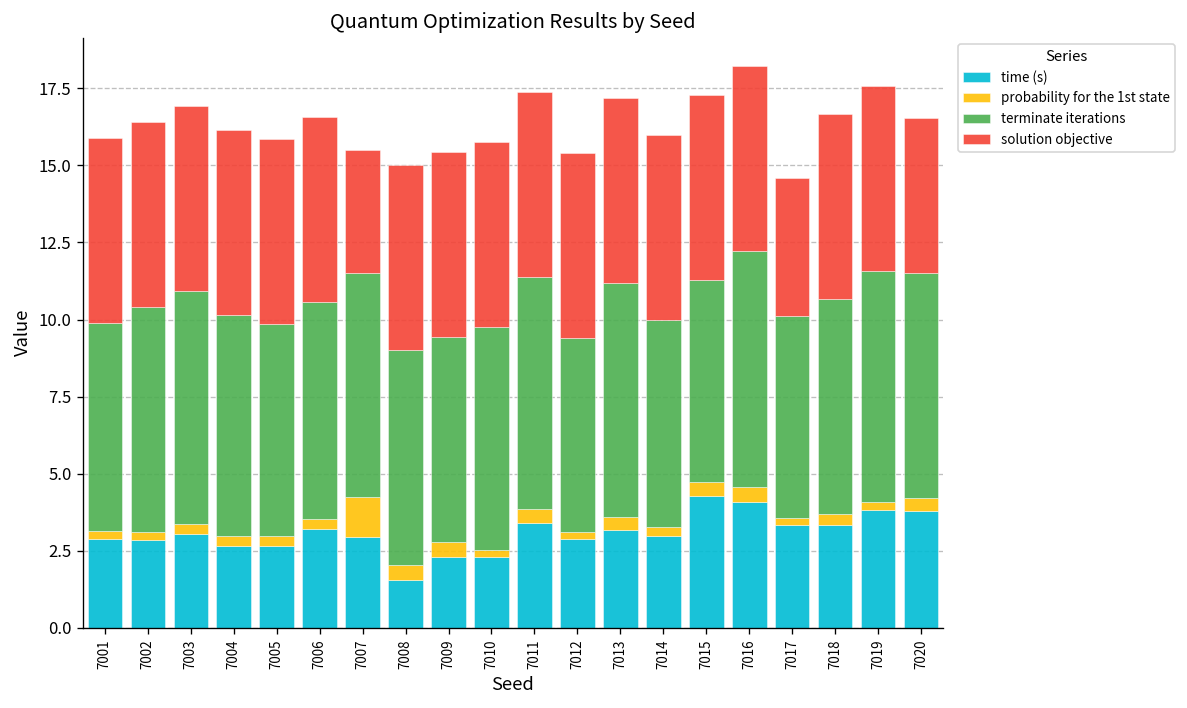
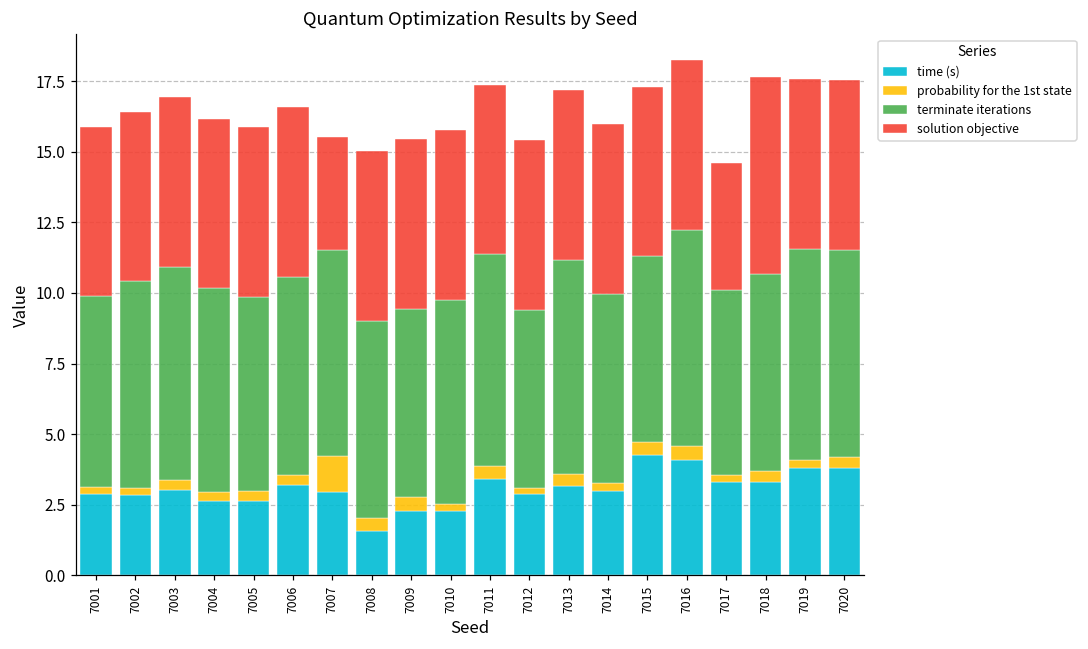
  {
    "time (s)": {
      "7001": 2.9,
      "7002": 2.8,
      "7003": 3.0,
      "7004": 2.6,
      "7005": 2.6,
      "7006": 3.2,
      "7007": 2.9,
      "7008": 1.6,
      "7009": 2.3,
      "7010": 2.3,
      "7011": 3.4,
      "7012": 2.9,
      "7013": 3.2,
      "7014": 3.0,
      "7015": 4.3,
      "7016": 4.1,
      "7017": 3.3,
      "7018": 3.3,
      "7019": 3.8,
      "7020": 3.8
    },
    "probability for the 1st state": {
      "7001": 0.3,
      "7002": 0.3,
      "7003": 0.3,
      "7004": 0.3,
      "7005": 0.3,
      "7006": 0.3,
      "7007": 1.3,
      "7008": 0.5,
      "7009": 0.5,
      "7010": 0.3,
      "7011": 0.5,
      "7012": 0.2,
      "7013": 0.4,
      "7014": 0.3,
      "7015": 0.5,
      "7016": 0.5,
      "7017": 0.2,
      "7018": 0.4,
      "7019": 0.3,
      "7020": 0.4
    },
    "terminate iterations": {
      "7001": 6.7,
      "7002": 7.3,
      "7003": 7.6,
      "7004": 7.2,
      "7005": 6.9,
      "7006": 7.0,
      "7007": 7.3,
      "7008": 7.0,
      "7009": 6.6,
      "7010": 7.2,
      "7011": 7.5,
      "7012": 6.3,
      "7013": 7.6,
      "7014": 6.7,
      "7015": 6.6,
      "7016": 7.7,
      "7017": 6.6,
      "7018": 7.0,
      "7019": 7.5,
      "7020": 7.3
    },
    "solution objective": {
      "7001": 6.0,
      "7002": 6.0,
      "7003": 6.0,
      "7004": 6.0,
      "7005": 6.0,
      "7006": 6.0,
      "7007": 4.0,
      "7008": 6.0,
      "7009": 6.0,
      "7010": 6.0,
      "7011": 6.0,
      "7012": 6.0,
      "7013": 6.0,
      "7014": 6.0,
      "7015": 6.0,
      "7016": 6.0,
      "7017": 4.5,
-     "7018": 6.0,
+     "7018": 7.0,
      "7019": 6.0,
-     "7020": 5.0
+     "7020": 6.0
    }
  }
